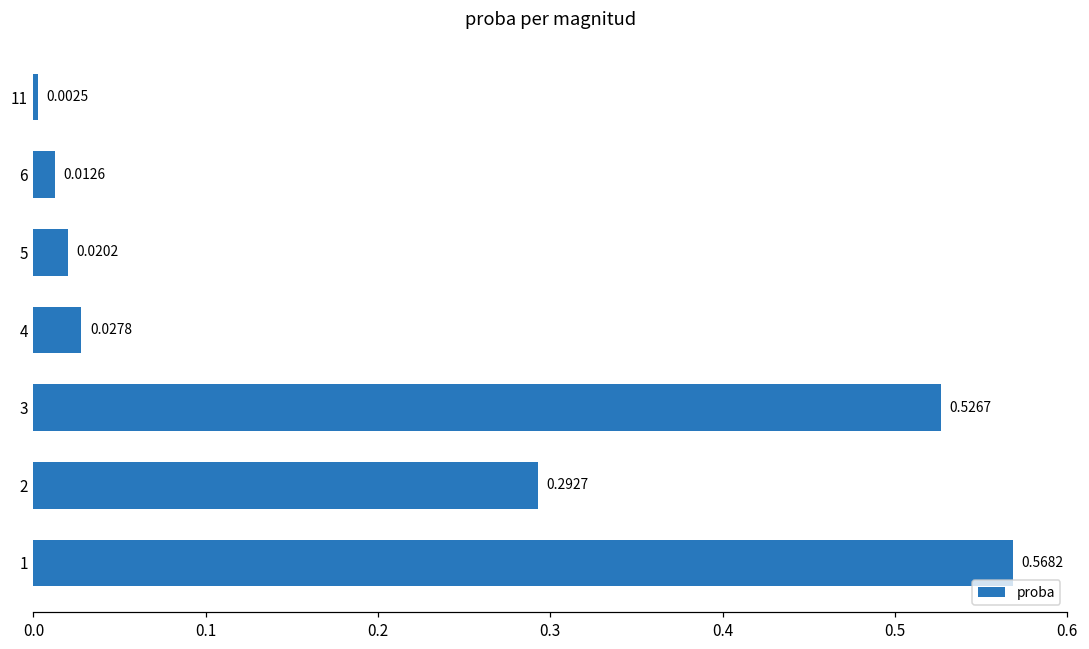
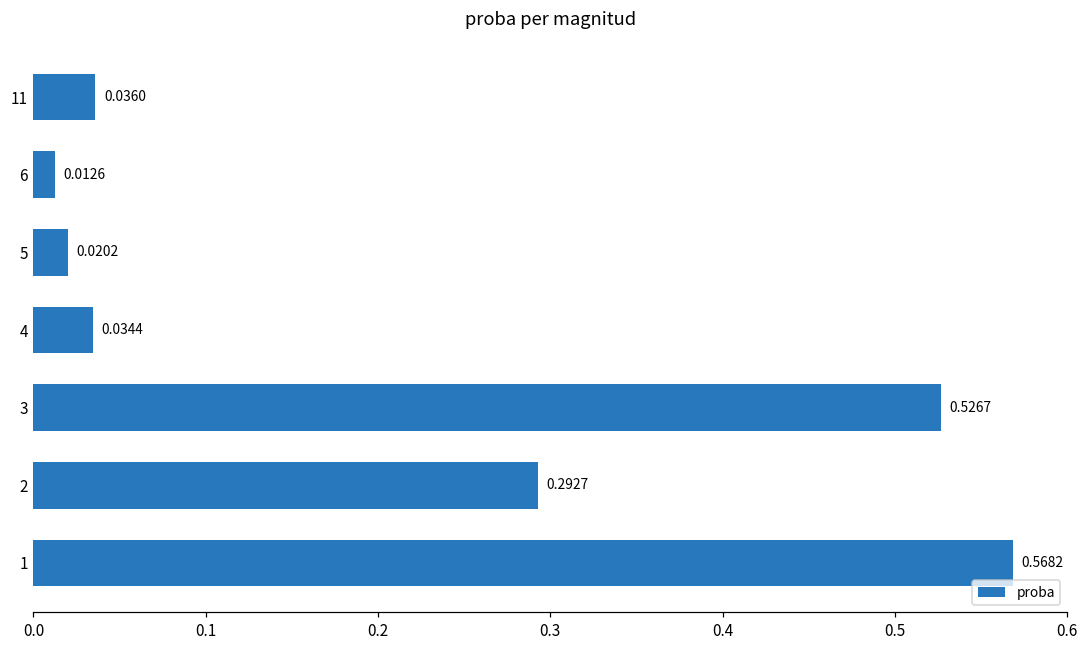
  {
-   "11": 0.0025,
+   "11": 0.0360,
    "6": 0.0126,
    "5": 0.0202,
-   "4": 0.0278,
+   "4": 0.0344,
    "3": 0.5267,
    "2": 0.2927,
    "1": 0.5682
  }
